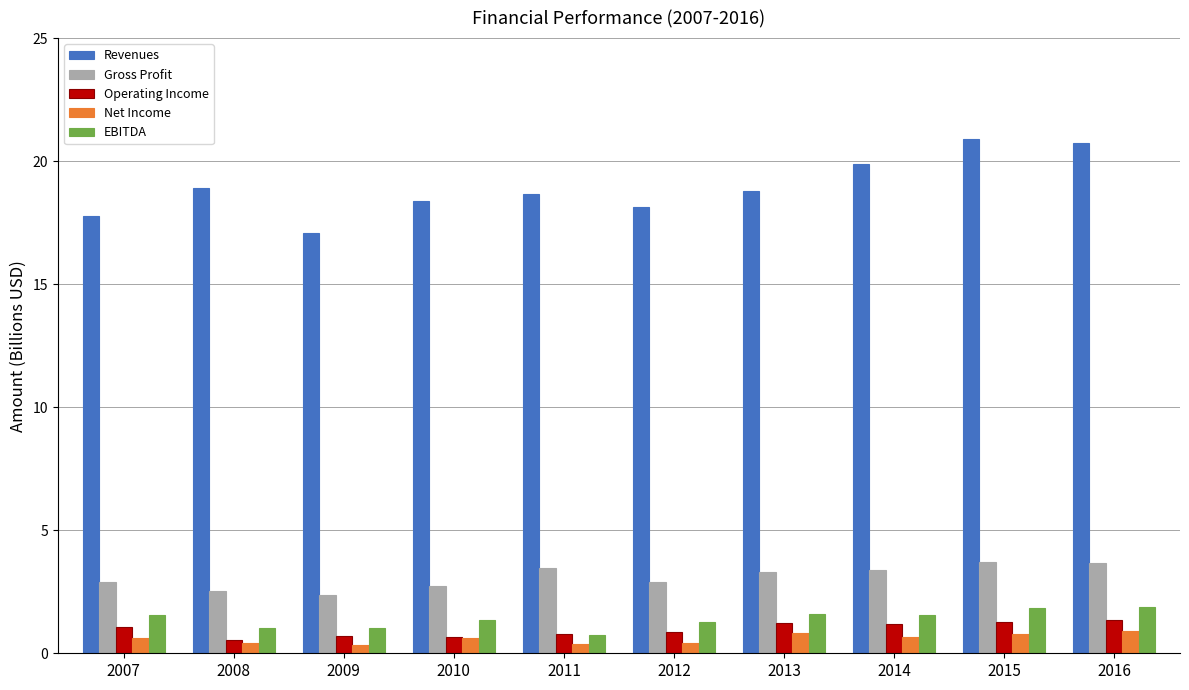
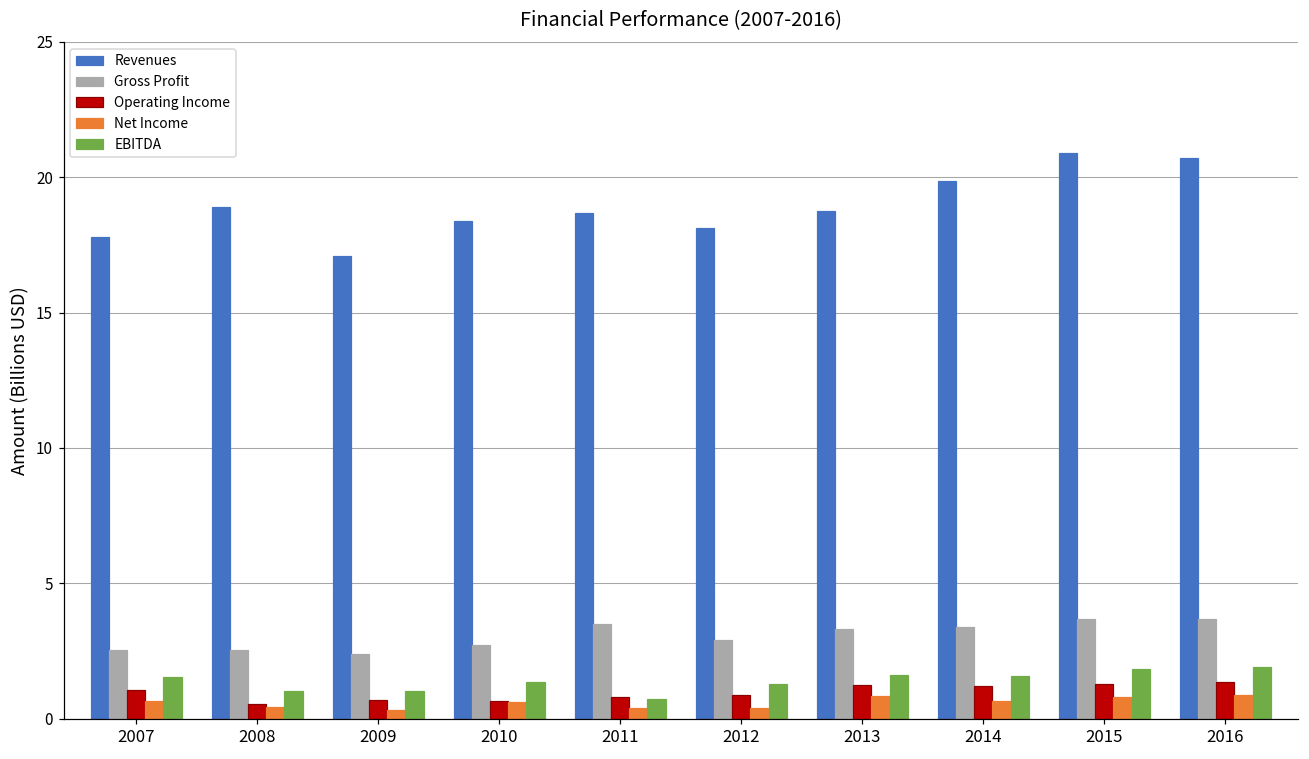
  {
    "Revenues": {
      "2007": 17.8,
      "2008": 18.9,
      "2009": 17.1,
      "2010": 18.4,
      "2011": 18.7,
      "2012": 18.1,
      "2013": 18.8,
      "2014": 19.9,
      "2015": 20.9,
      "2016": 20.7
    },
    "Gross Profit": {
-     "2007": 2.9,
+     "2007": 2.5,
      "2008": 2.5,
      "2009": 2.4,
      "2010": 2.7,
      "2011": 3.5,
      "2012": 2.9,
      "2013": 3.3,
      "2014": 3.4,
      "2015": 3.7,
      "2016": 3.7
    },
    "Operating Income": {
      "2007": 1.1,
      "2008": 0.5,
      "2009": 0.7,
      "2010": 0.7,
      "2011": 0.8,
      "2012": 0.9,
      "2013": 1.2,
      "2014": 1.2,
      "2015": 1.3,
      "2016": 1.4
    },
    "Net Income": {
      "2007": 0.6,
      "2008": 0.4,
      "2009": 0.3,
      "2010": 0.6,
      "2011": 0.4,
      "2012": 0.4,
      "2013": 0.8,
      "2014": 0.7,
      "2015": 0.8,
      "2016": 0.9
    },
    "EBITDA": {
      "2007": 1.6,
      "2008": 1.0,
      "2009": 1.0,
      "2010": 1.3,
      "2011": 0.7,
      "2012": 1.3,
      "2013": 1.6,
      "2014": 1.6,
      "2015": 1.8,
      "2016": 1.9
    }
  }
